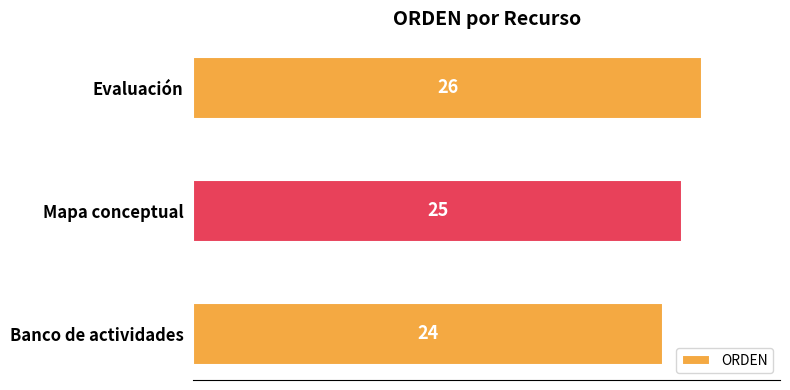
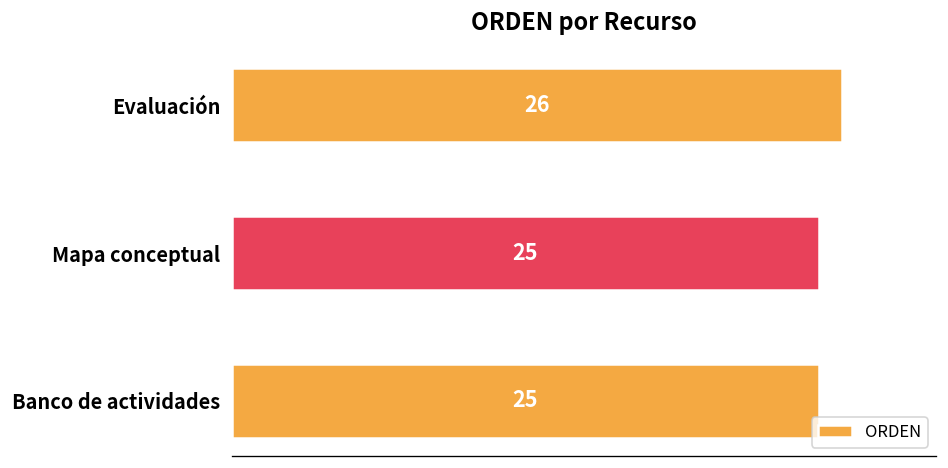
  {
    "Evaluación": 26,
    "Mapa conceptual": 25,
-   "Banco de actividades": 24
+   "Banco de actividades": 25
  }
